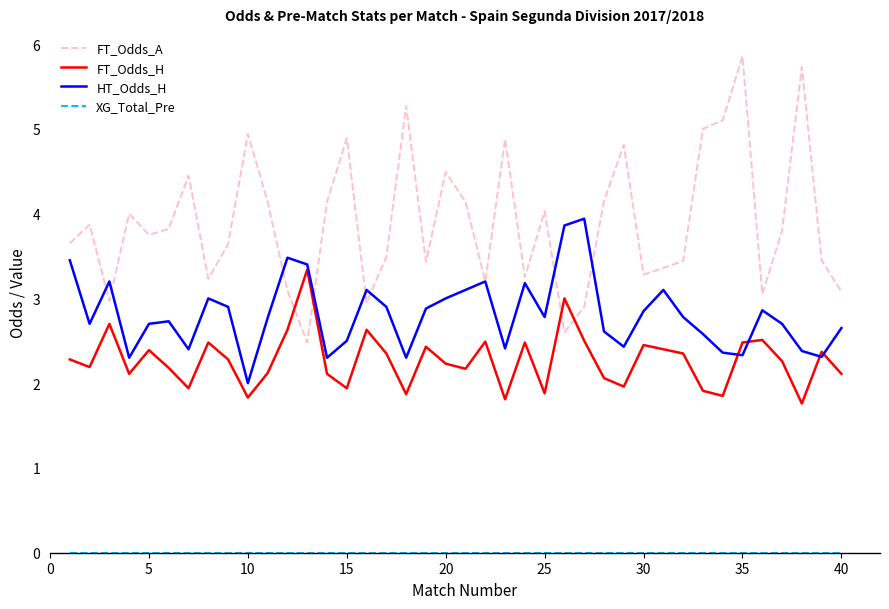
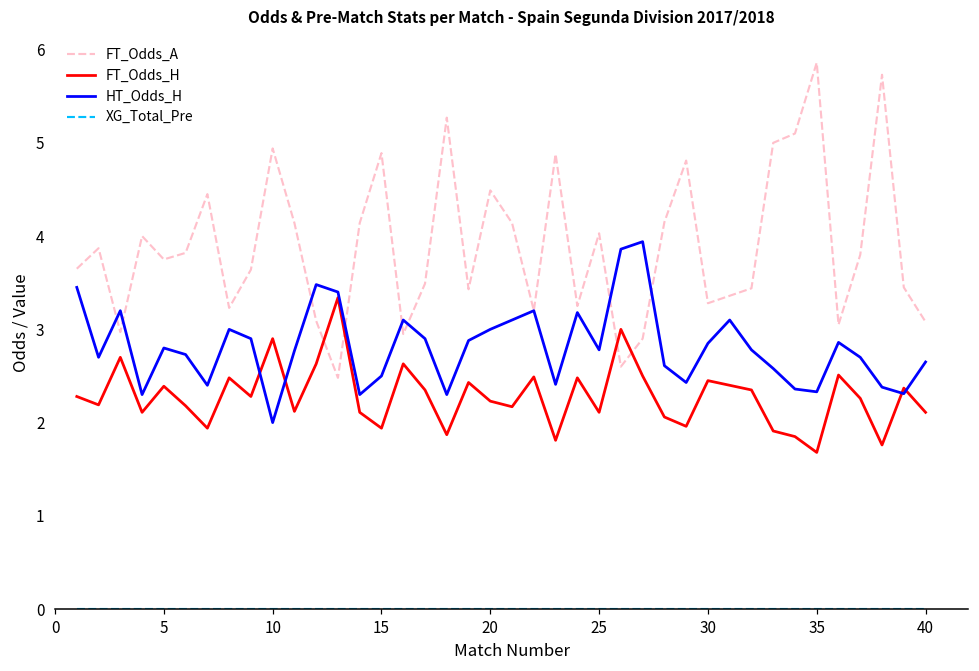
  {
    "FT_Odds_A": {
      "5": 3.8,
      "10": 4.9,
      "15": 4.9,
      "20": 4.5,
      "25": 4.0,
      "30": 3.3,
      "35": 5.9,
      "40": 3.1
    },
    "FT_Odds_H": {
      "5": 2.4,
-     "10": 1.8,
+     "10": 2.9,
      "15": 1.9,
      "20": 2.2,
-     "25": 1.9,
+     "25": 2.1,
      "30": 2.5,
-     "35": 2.5,
+     "35": 1.7,
      "40": 2.1
    },
    "HT_Odds_H": {
-     "5": 2.7,
+     "5": 2.8,
      "10": 2.0,
      "15": 2.5,
      "20": 3.0,
      "25": 2.8,
      "30": 2.9,
      "35": 2.3,
      "40": 2.7
    },
    "XG_Total_Pre": {
      "5": 0.0,
      "10": 0.0,
      "15": 0.0,
      "20": 0.0,
      "25": 0.0,
      "30": 0.0,
      "35": 0.0,
      "40": 0.0
    }
  }
